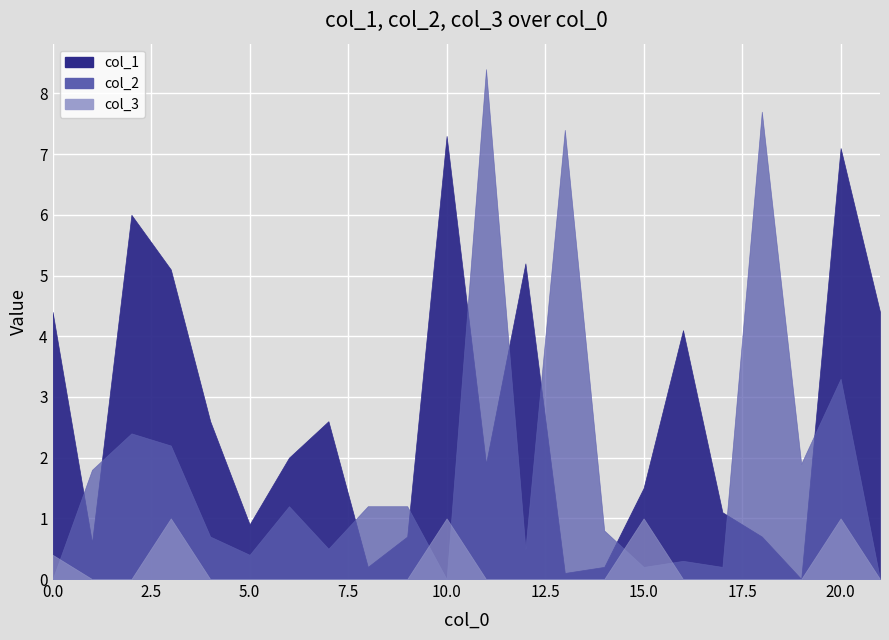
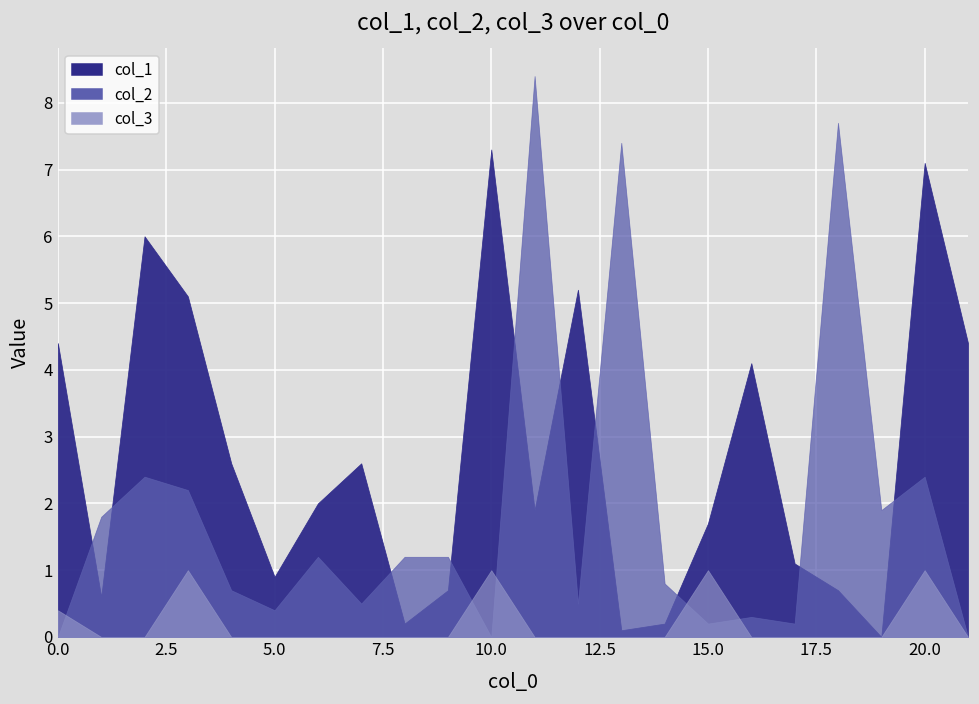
  {
    "col_1": {
      "0.0": 4.4,
      "5.0": 0.9,
      "10.0": 7.3,
-     "15.0": 1.5,
+     "15.0": 1.7,
      "20.0": 7.1
    },
    "col_2": {
      "0.0": 0.0,
      "5.0": 0.4,
      "10.0": 0.0,
      "15.0": 0.2,
-     "20.0": 3.3
+     "20.0": 2.4
    },
    "col_3": {
      "0.0": 0.4,
      "5.0": 0.0,
      "10.0": 1.0,
      "15.0": 1.0,
      "20.0": 1.0
    }
  }
